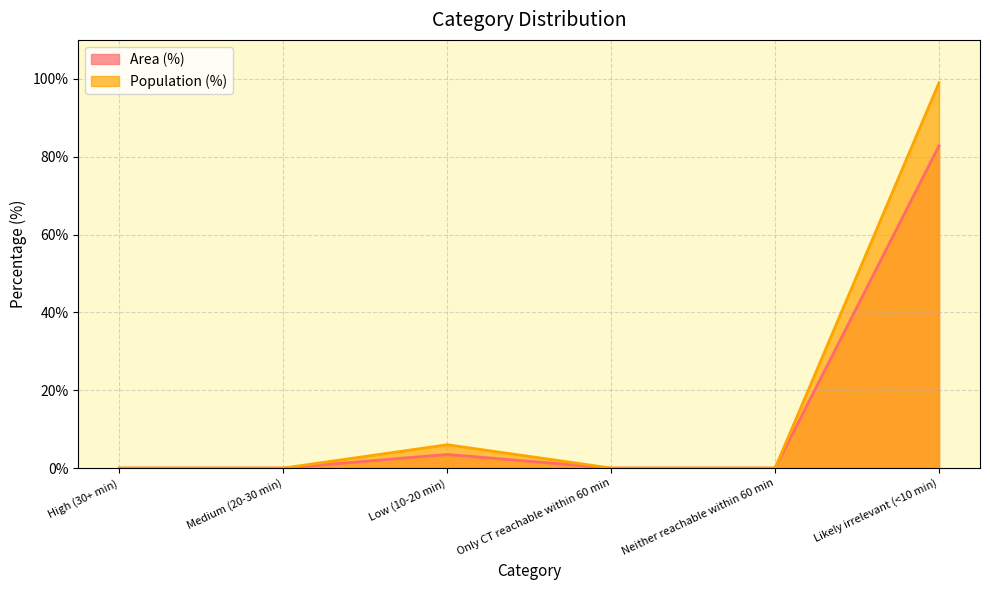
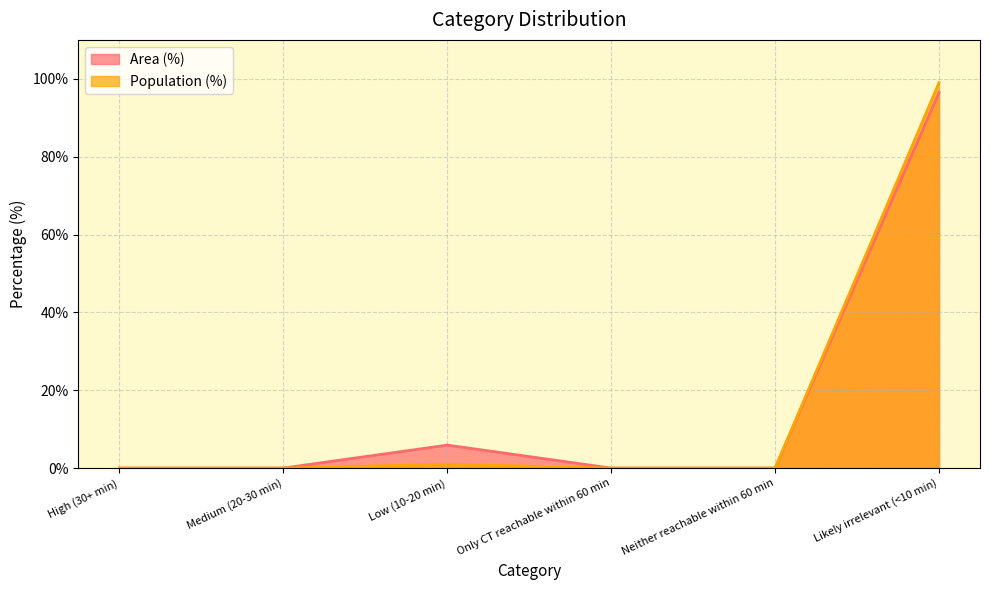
  {
    "Area (%)": {
-     "Low (10-20 min)": "4%",
-     "Likely irrelevant (<10 min)": "83%"
+     "Low (10-20 min)": "6%",
+     "Likely irrelevant (<10 min)": "97%"
    },
    "Population (%)": {
-     "Low (10-20 min)": "6%",
+     "Low (10-20 min)": "1%",
      "Likely irrelevant (<10 min)": "99%"
    }
  }
